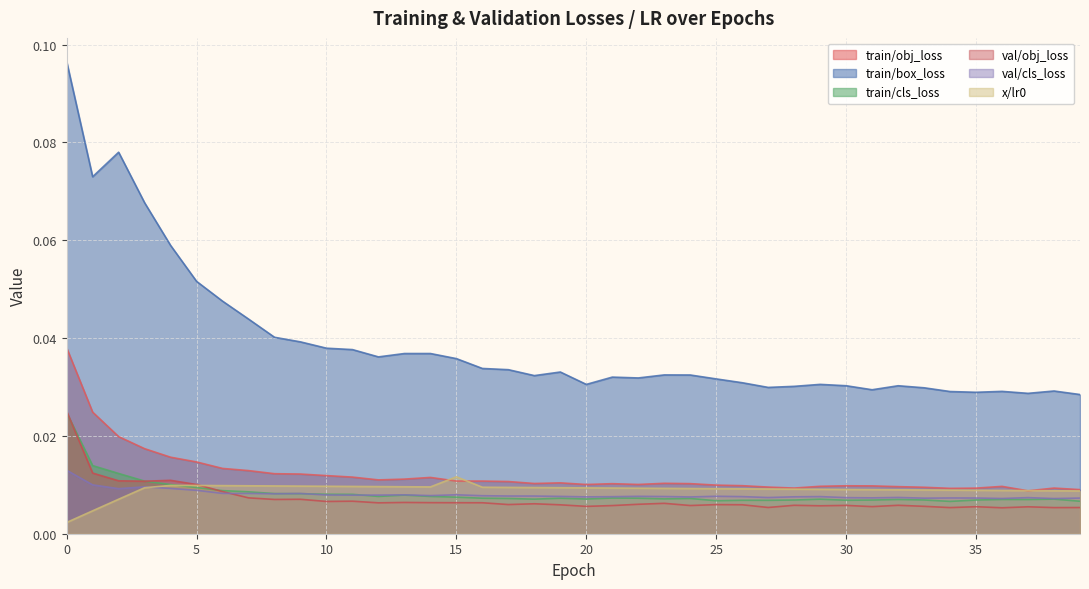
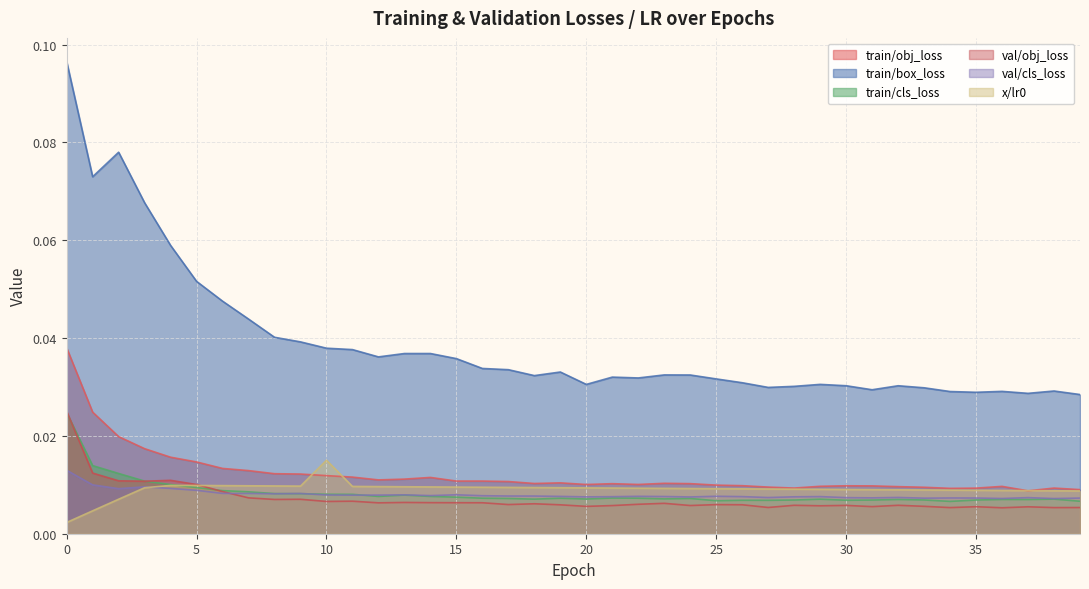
  {
    "train/cls_loss": {
      "25": 0.007,
      "30": 0.007
    },
    "x/lr0": {
      "0": 0.002,
-     "10": 0.010,
-     "15": 0.012,
+     "10": 0.015,
+     "15": 0.010,
      "20": 0.009,
      "25": 0.009,
      "30": 0.009
    }
  }
